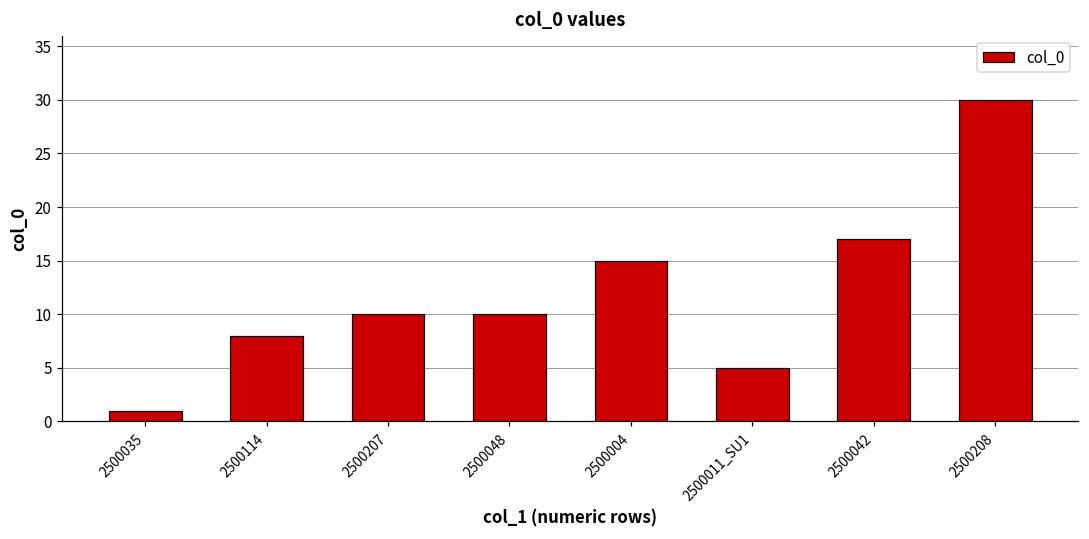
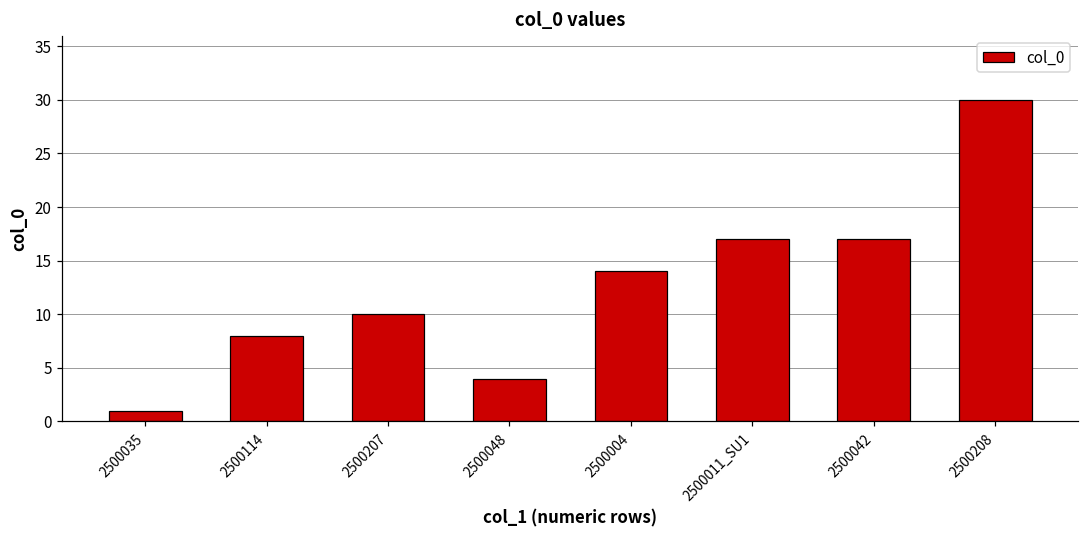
  {
    "2500035": 1,
    "2500114": 8,
    "2500207": 10,
-   "2500048": 10,
-   "2500004": 15,
-   "2500011_SU1": 5,
+   "2500048": 4,
+   "2500004": 14,
+   "2500011_SU1": 17,
    "2500042": 17,
    "2500208": 30
  }
